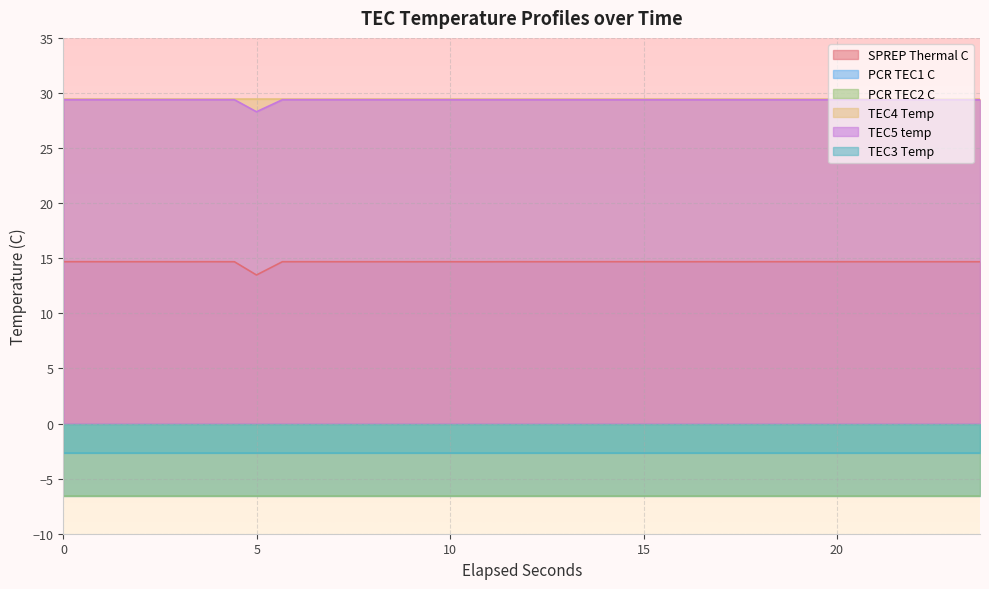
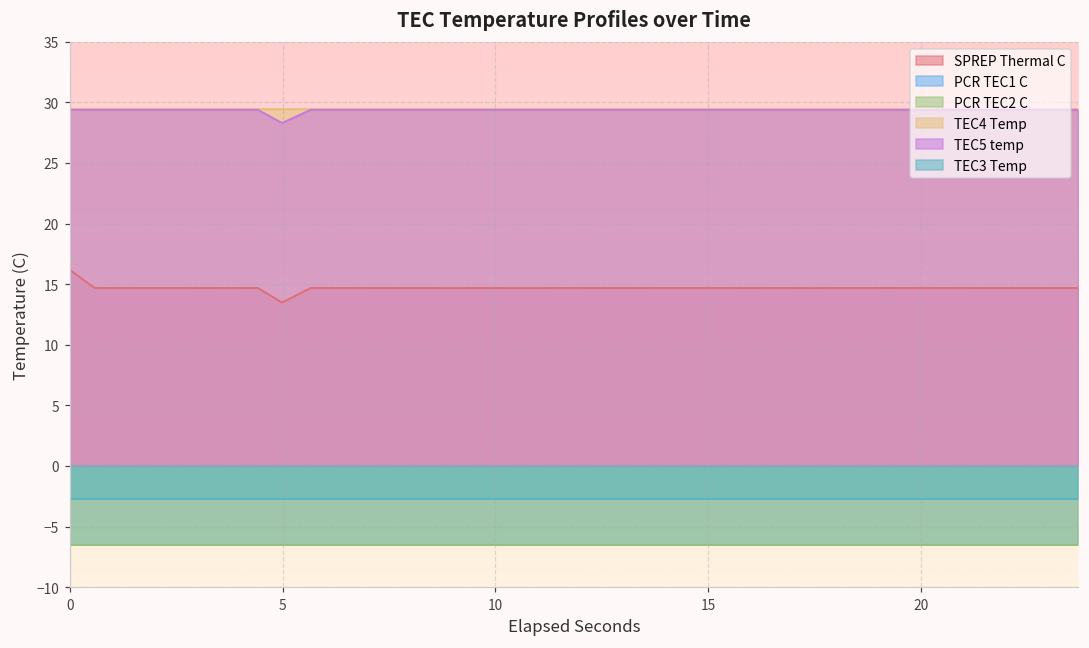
  {
    "SPREP Thermal C": {
-     "0": 14.7,
+     "0": 16.2,
      "5": 13.5
    },
    "TEC4 Temp": {
      "5": 29.4
    },
    "TEC5 temp": {
      "5": 28.3
    }
  }
